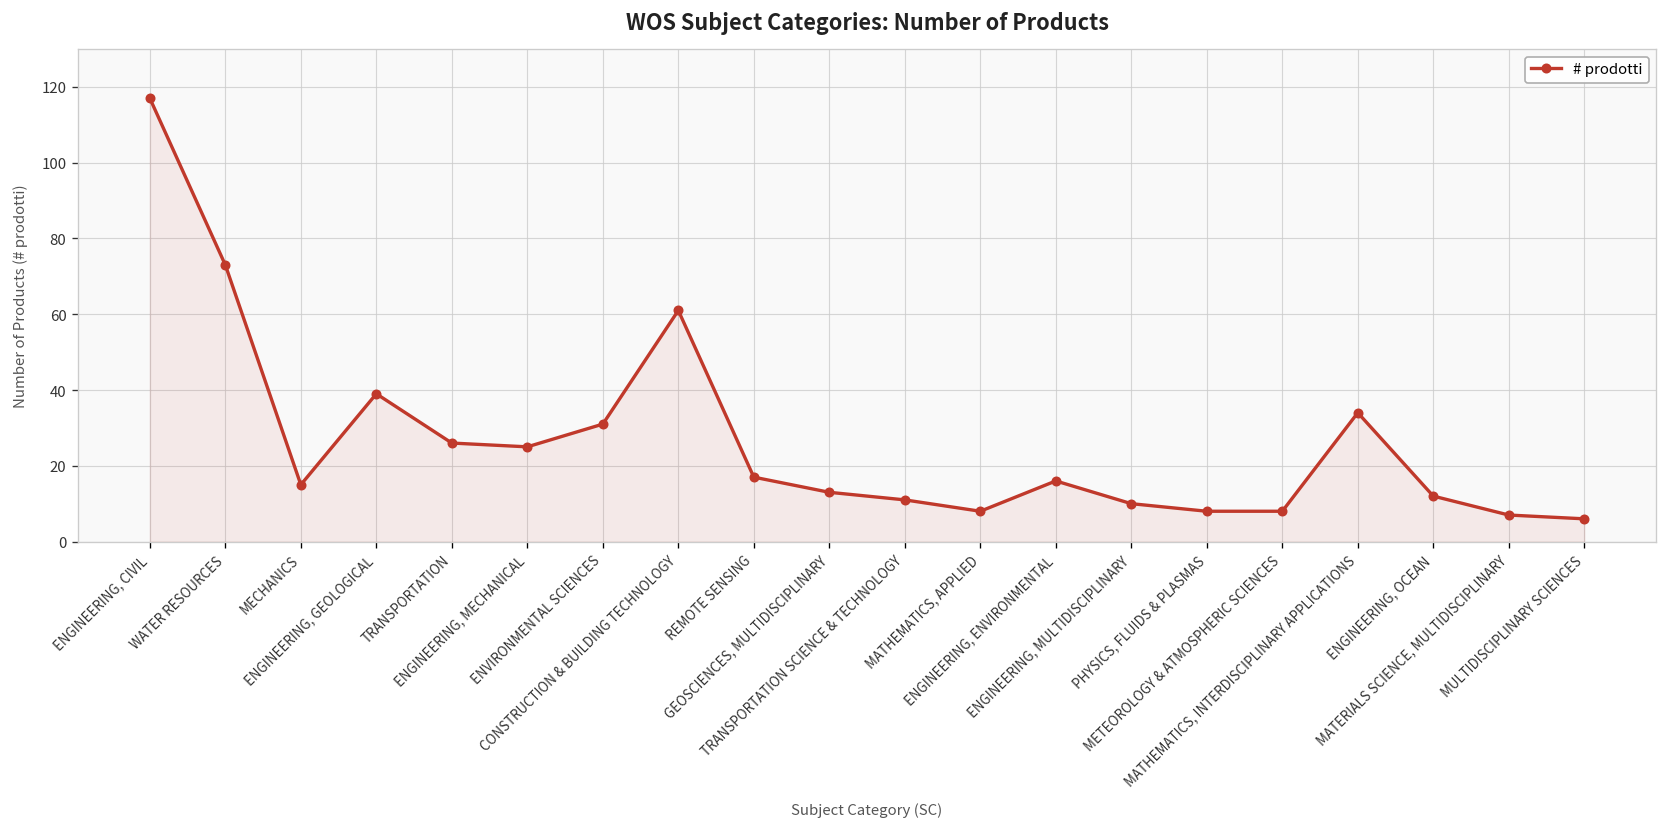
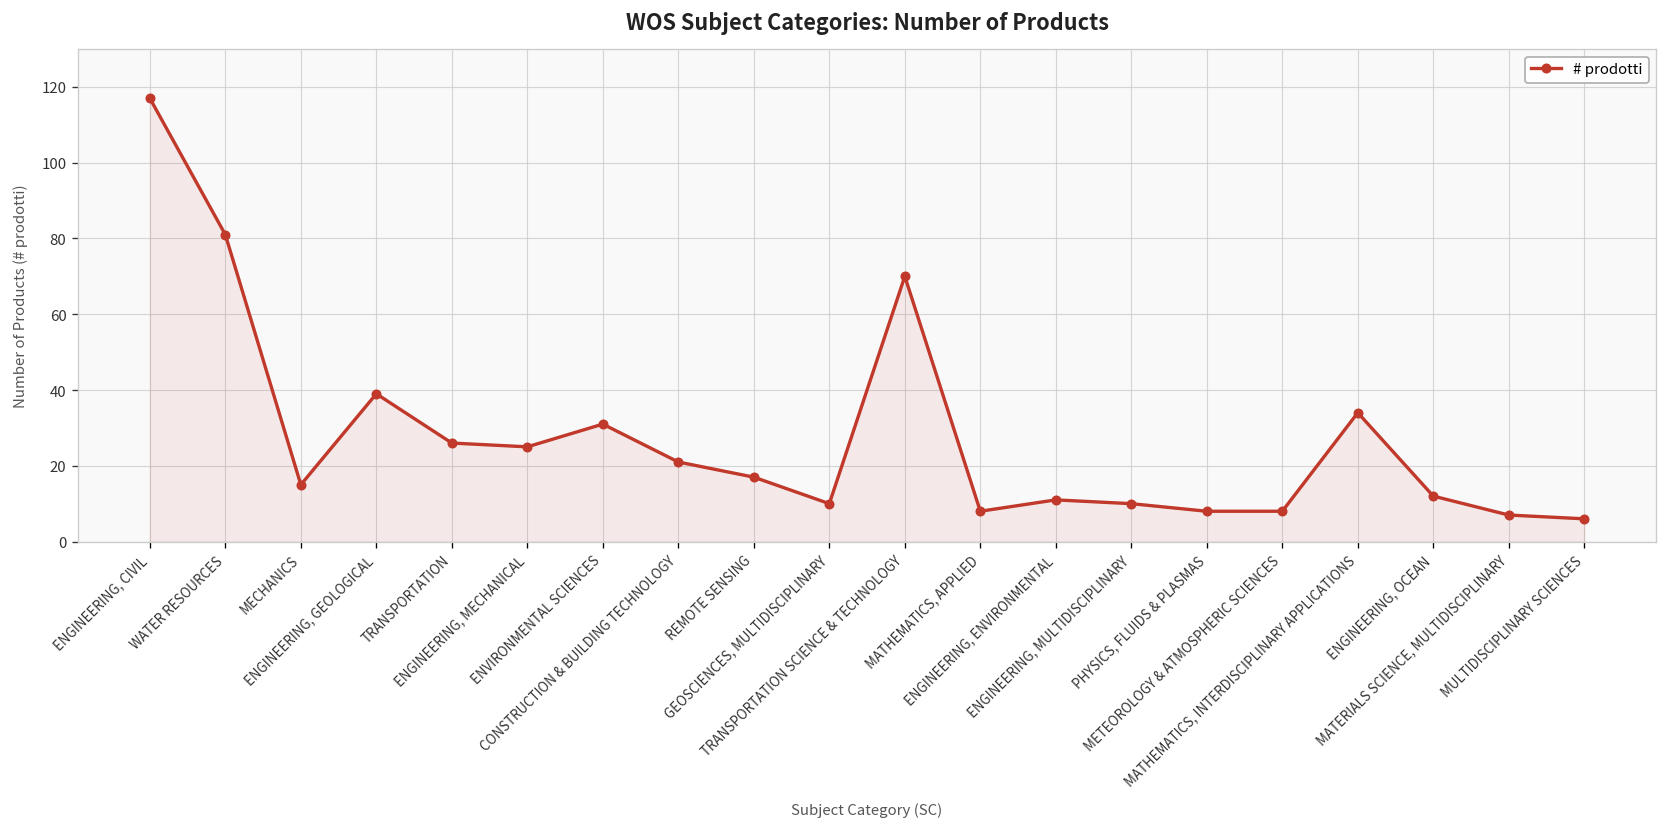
  {
    "ENGINEERING, CIVIL": 117,
-   "WATER RESOURCES": 73,
+   "WATER RESOURCES": 81,
    "MECHANICS": 15,
    "ENGINEERING, GEOLOGICAL": 39,
    "TRANSPORTATION": 26,
    "ENGINEERING, MECHANICAL": 25,
    "ENVIRONMENTAL SCIENCES": 31,
-   "CONSTRUCTION & BUILDING TECHNOLOGY": 61,
+   "CONSTRUCTION & BUILDING TECHNOLOGY": 21,
    "REMOTE SENSING": 17,
-   "GEOSCIENCES, MULTIDISCIPLINARY": 13,
-   "TRANSPORTATION SCIENCE & TECHNOLOGY": 11,
+   "GEOSCIENCES, MULTIDISCIPLINARY": 10,
+   "TRANSPORTATION SCIENCE & TECHNOLOGY": 70,
    "MATHEMATICS, APPLIED": 8,
-   "ENGINEERING, ENVIRONMENTAL": 16,
+   "ENGINEERING, ENVIRONMENTAL": 11,
    "ENGINEERING, MULTIDISCIPLINARY": 10,
    "PHYSICS, FLUIDS & PLASMAS": 8,
    "METEOROLOGY & ATMOSPHERIC SCIENCES": 8,
    "MATHEMATICS, INTERDISCIPLINARY APPLICATIONS": 34,
    "ENGINEERING, OCEAN": 12,
    "MATERIALS SCIENCE, MULTIDISCIPLINARY": 7,
    "MULTIDISCIPLINARY SCIENCES": 6
  }
